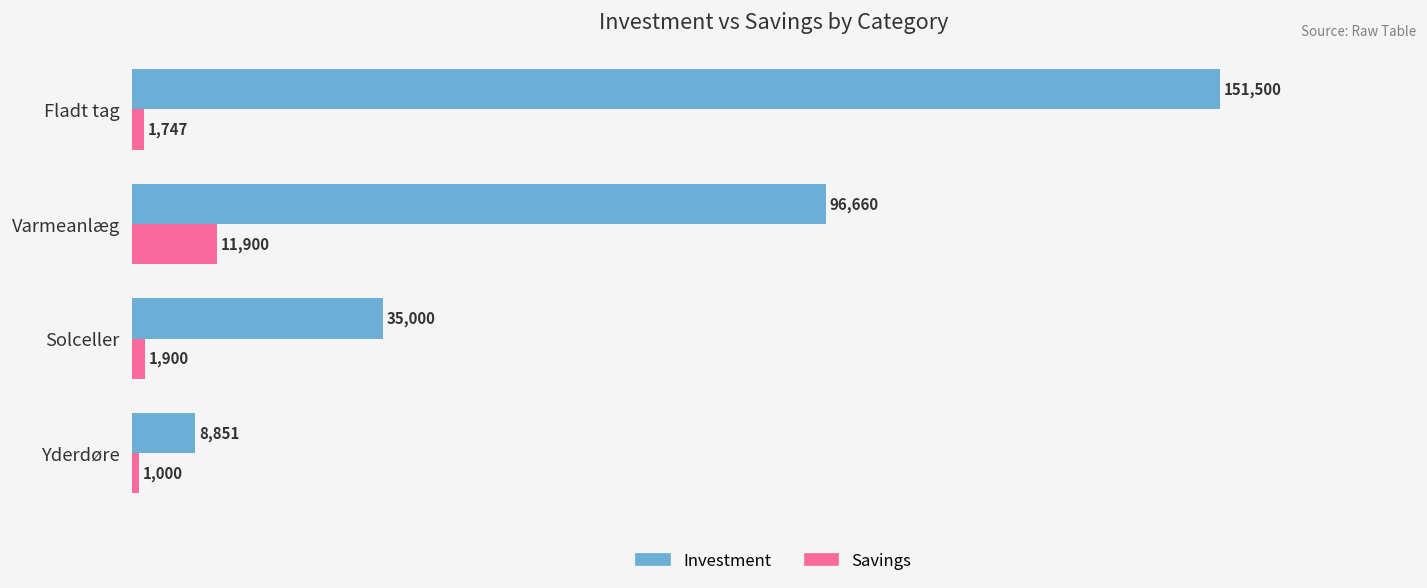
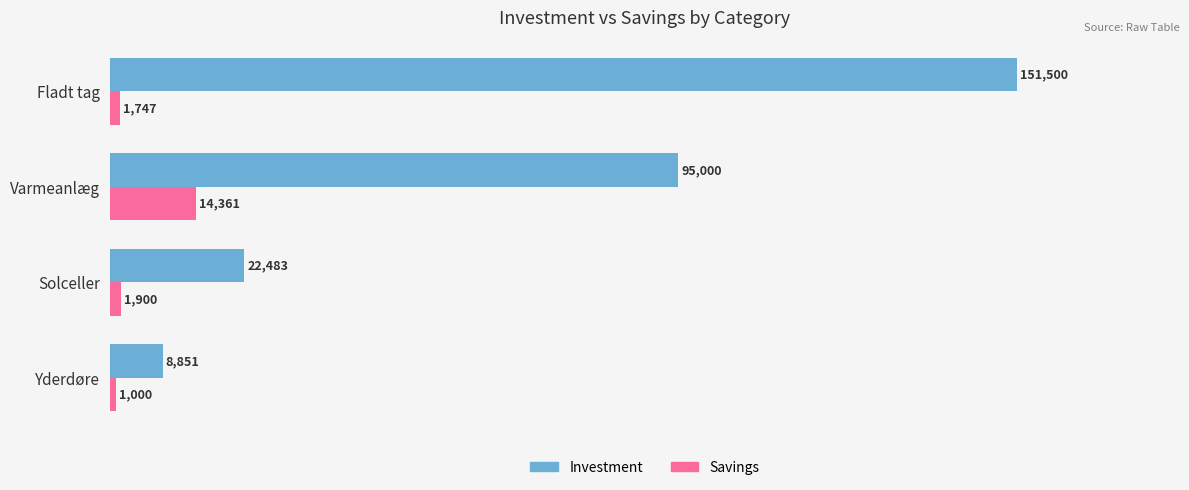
  {
    "Investment": {
      "Fladt tag": "151,500",
-     "Varmeanlæg": "96,660",
-     "Solceller": "35,000",
+     "Varmeanlæg": "95,000",
+     "Solceller": "22,483",
      "Yderdøre": "8,851"
    },
    "Savings": {
      "Fladt tag": "1,747",
-     "Varmeanlæg": "11,900",
+     "Varmeanlæg": "14,361",
      "Solceller": "1,900",
      "Yderdøre": "1,000"
    }
  }
